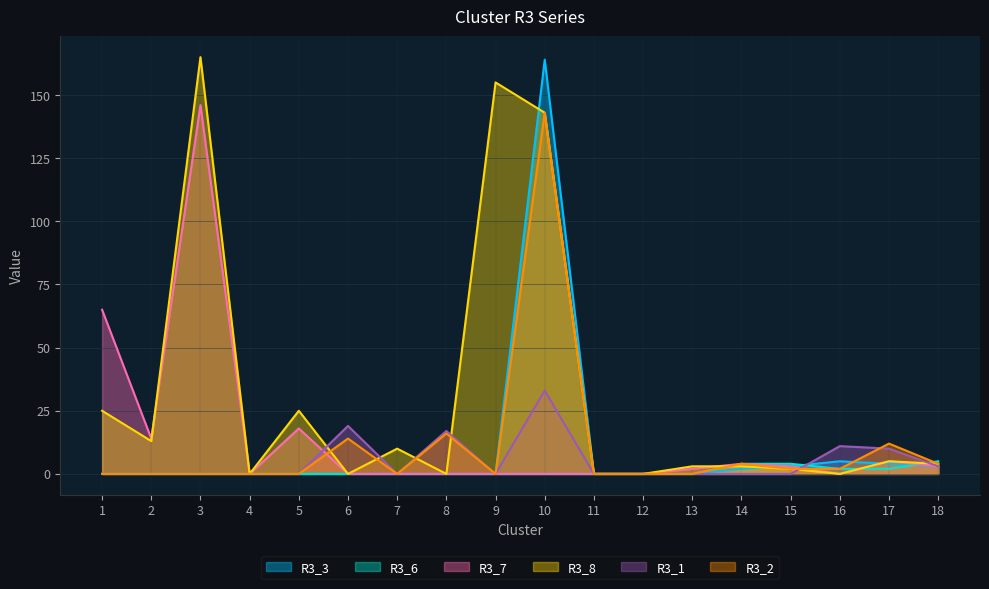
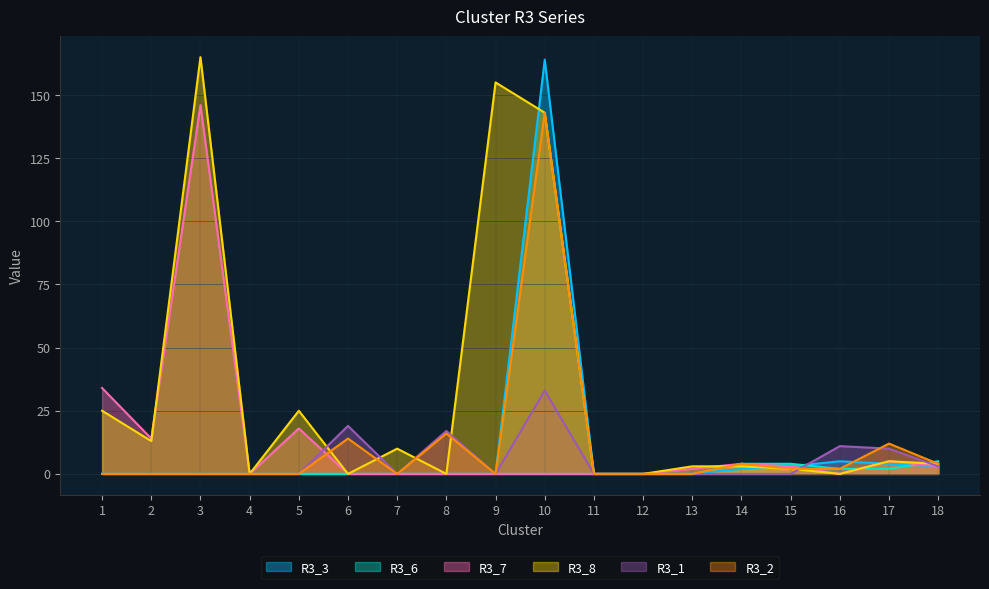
  {
    "R3_7": {
-     "1": 65,
+     "1": 34,
      "3": 146,
      "5": 18
    },
    "R3_1": {
      "6": 19,
      "8": 17,
      "10": 33,
      "14": 0,
      "15": 0,
      "16": 11,
      "17": 10
    }
  }
